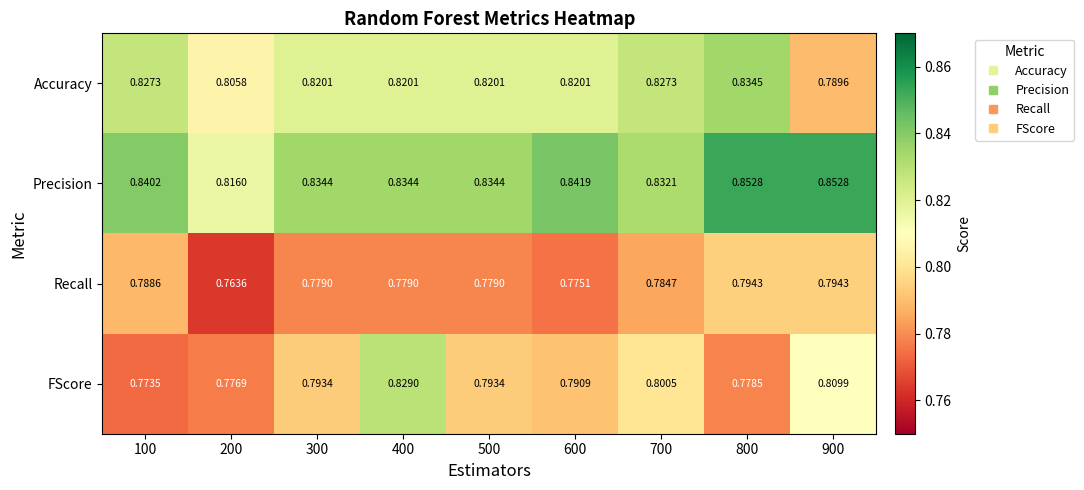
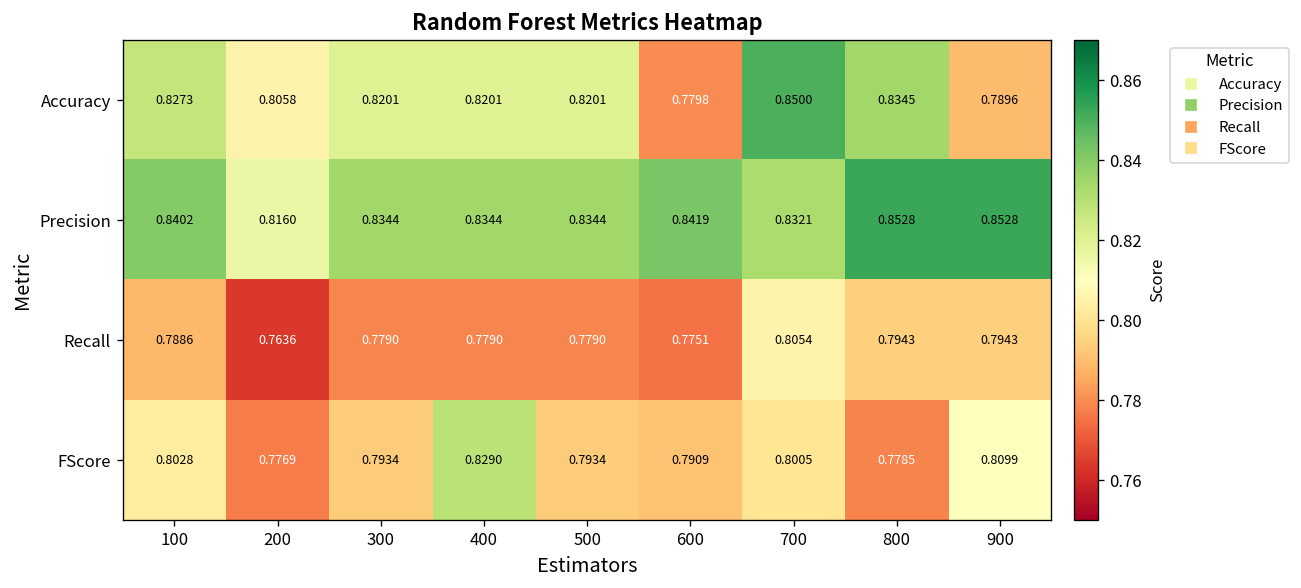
  {
    "Accuracy": {
      "100": 0.8273,
      "200": 0.8058,
      "300": 0.8201,
      "400": 0.8201,
      "500": 0.8201,
-     "600": 0.8201,
-     "700": 0.8273,
+     "600": 0.7798,
+     "700": 0.8500,
      "800": 0.8345,
      "900": 0.7896
    },
    "Precision": {
      "100": 0.8402,
      "200": 0.8160,
      "300": 0.8344,
      "400": 0.8344,
      "500": 0.8344,
      "600": 0.8419,
      "700": 0.8321,
      "800": 0.8528,
      "900": 0.8528
    },
    "Recall": {
      "100": 0.7886,
      "200": 0.7636,
      "300": 0.7790,
      "400": 0.7790,
      "500": 0.7790,
      "600": 0.7751,
-     "700": 0.7847,
+     "700": 0.8054,
      "800": 0.7943,
      "900": 0.7943
    },
    "FScore": {
-     "100": 0.7735,
+     "100": 0.8028,
      "200": 0.7769,
      "300": 0.7934,
      "400": 0.8290,
      "500": 0.7934,
      "600": 0.7909,
      "700": 0.8005,
      "800": 0.7785,
      "900": 0.8099
    }
  }
